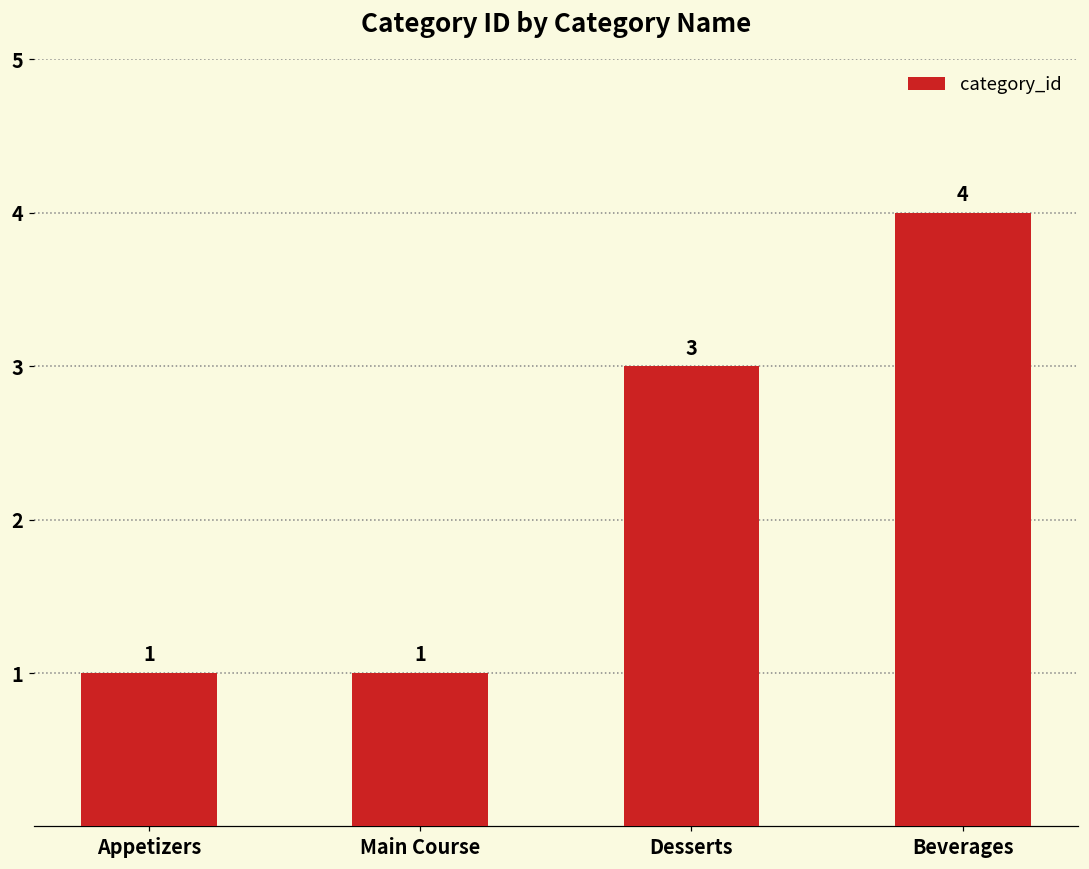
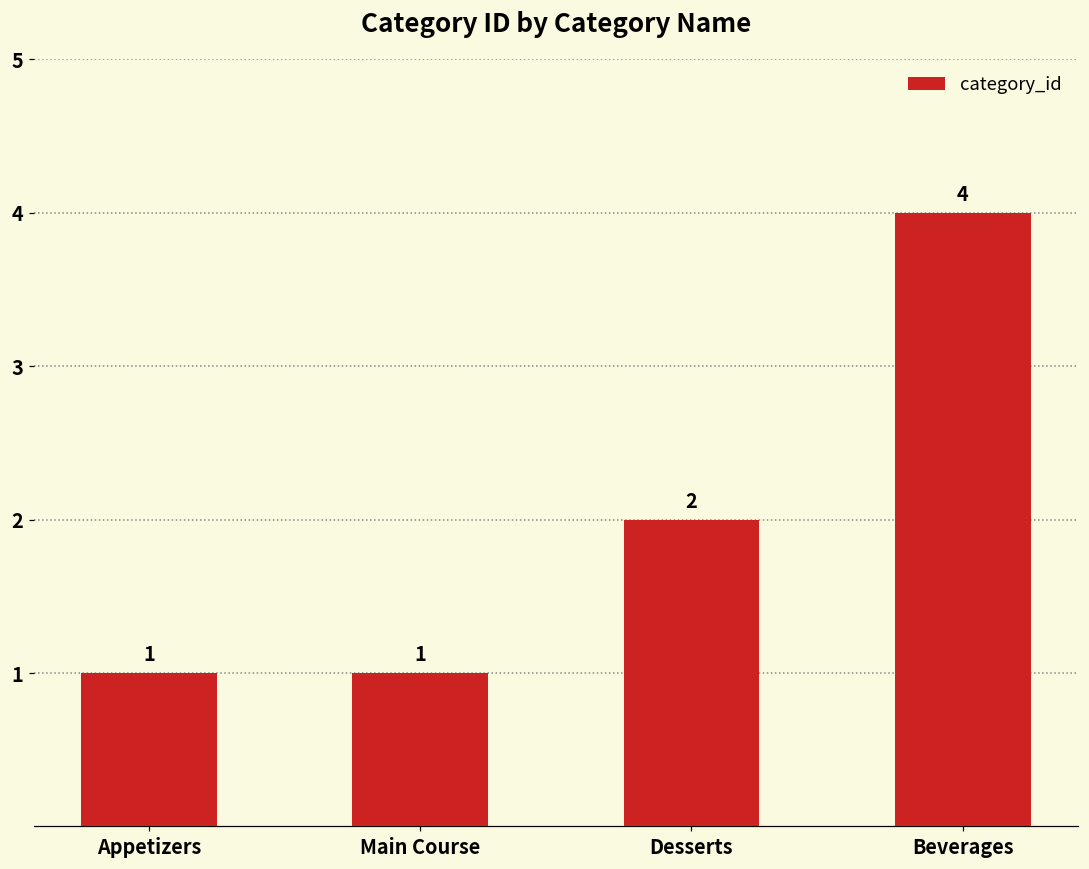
  {
    "Appetizers": 1,
    "Main Course": 1,
-   "Desserts": 3,
+   "Desserts": 2,
    "Beverages": 4
  }
